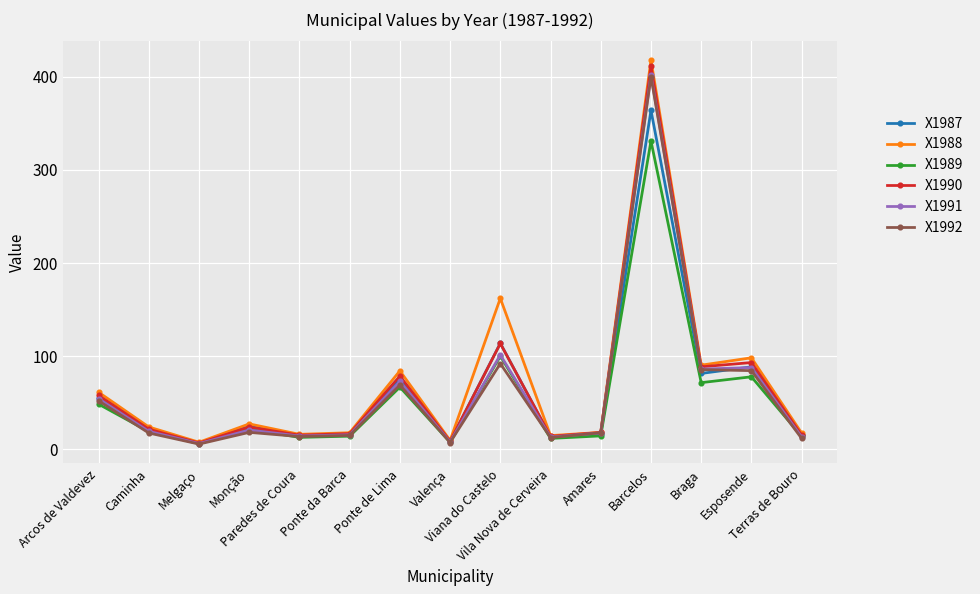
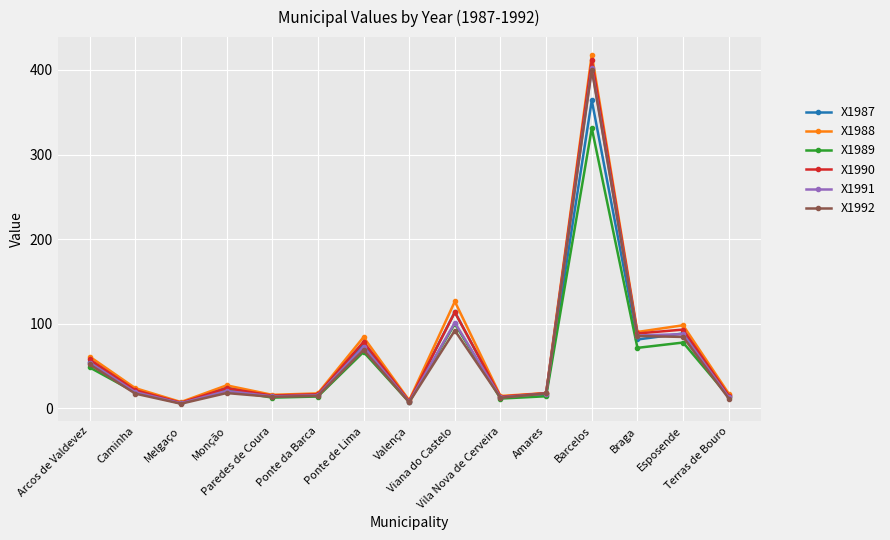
  {
    "X1987": {
      "Barcelos": 360,
      "Braga": 80
    },
    "X1988": {
      "Arcos de Valdevez": 60,
      "Ponte de Lima": 80,
-     "Viana do Castelo": 160,
+     "Viana do Castelo": 130,
      "Barcelos": 420,
      "Esposende": 100
    },
    "X1989": {
      "Arcos de Valdevez": 50,
      "Barcelos": 330,
      "Braga": 70,
      "Esposende": 80
    },
    "X1990": {
      "Barcelos": 410,
      "Esposende": 90
    },
    "X1991": {
      "Ponte de Lima": 70
    },
    "X1992": {
      "Viana do Castelo": 90,
      "Esposende": 80
    }
  }
